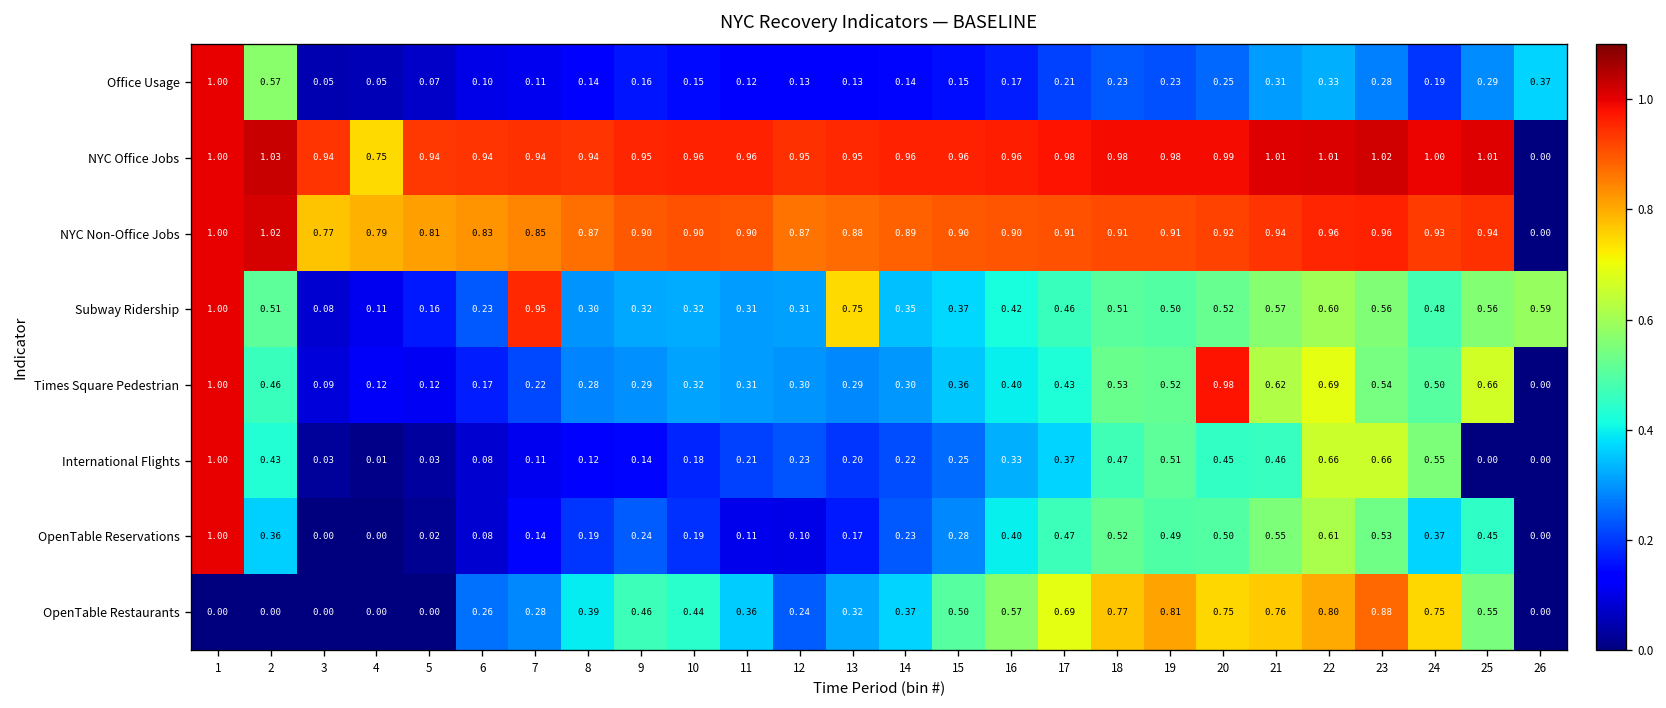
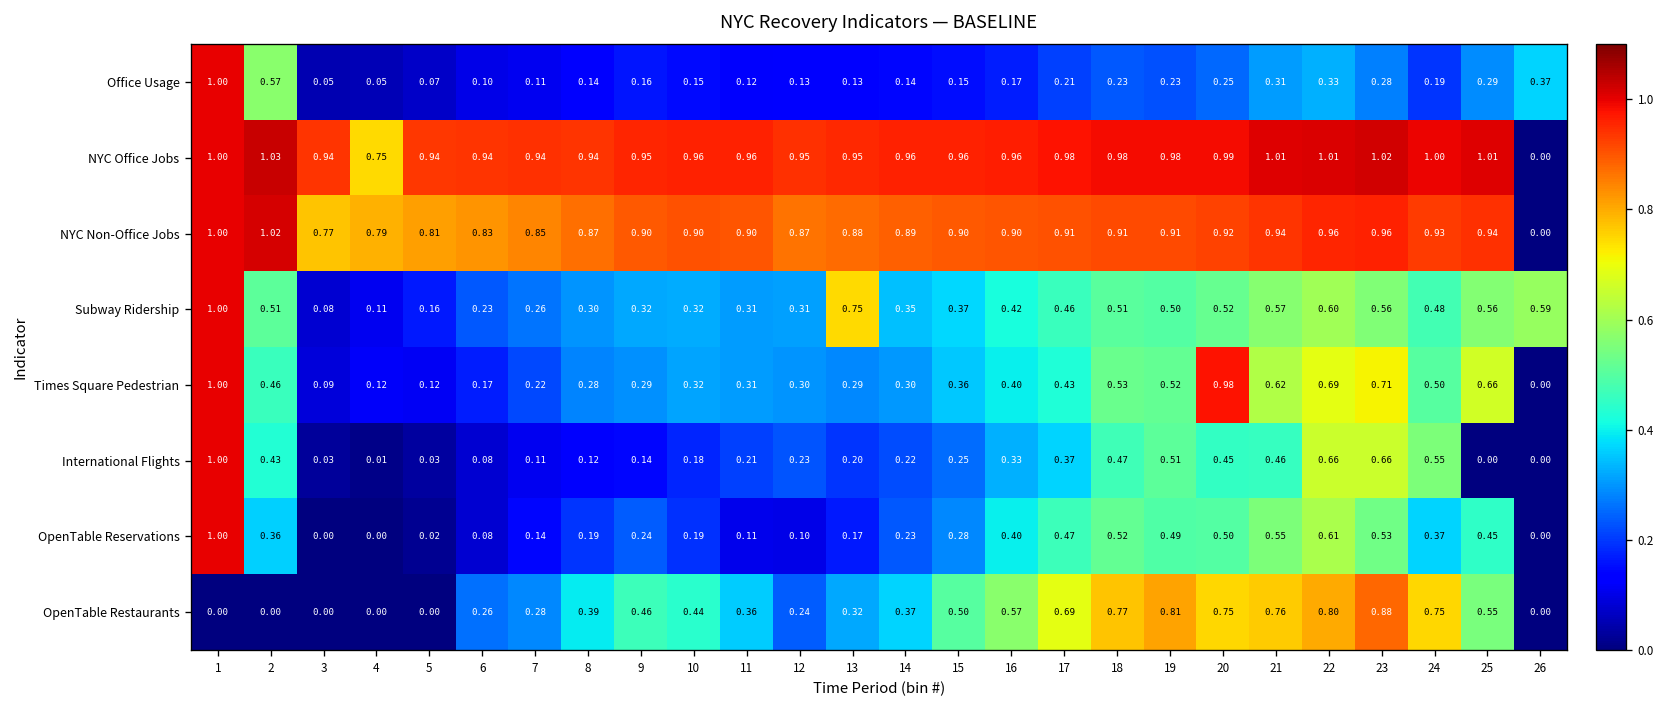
  {
    "Subway Ridership": {
      "1": 1.00,
      "2": 0.51,
      "3": 0.08,
      "4": 0.11,
      "5": 0.16,
      "6": 0.23,
-     "7": 0.95,
+     "7": 0.26,
      "8": 0.30,
      "9": 0.32,
      "10": 0.32,
      "11": 0.31,
      "12": 0.31,
      "13": 0.75,
      "14": 0.35,
      "15": 0.37,
      "16": 0.42,
      "17": 0.46,
      "18": 0.51,
      "19": 0.50,
      "20": 0.52,
      "21": 0.57,
      "22": 0.60,
      "23": 0.56,
      "24": 0.48,
      "25": 0.56,
      "26": 0.59
    },
    "Times Square Pedestrian": {
      "1": 1.00,
      "2": 0.46,
      "3": 0.09,
      "4": 0.12,
      "5": 0.12,
      "6": 0.17,
      "7": 0.22,
      "8": 0.28,
      "9": 0.29,
      "10": 0.32,
      "11": 0.31,
      "12": 0.30,
      "13": 0.29,
      "14": 0.30,
      "15": 0.36,
      "16": 0.40,
      "17": 0.43,
      "18": 0.53,
      "19": 0.52,
      "20": 0.98,
      "21": 0.62,
      "22": 0.69,
-     "23": 0.54,
+     "23": 0.71,
      "24": 0.50,
      "25": 0.66,
      "26": 0.00
    }
  }
